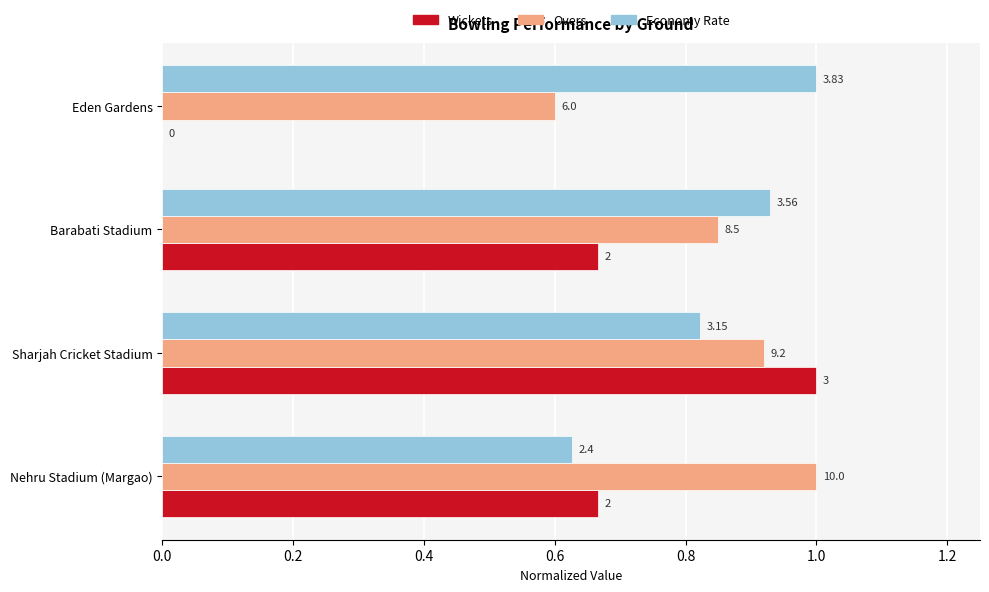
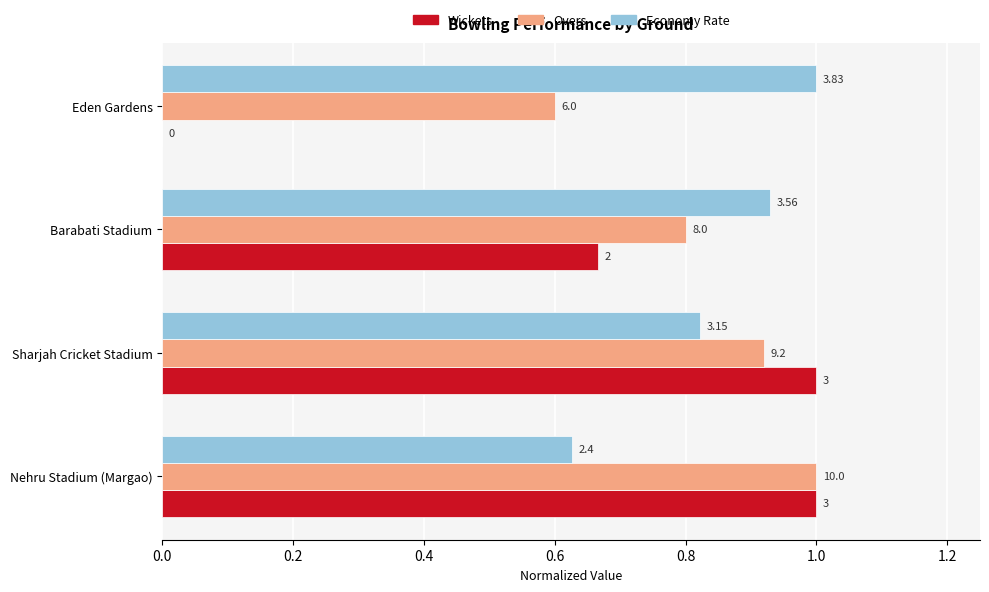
  {
    "Wickets": {
      "Eden Gardens": 0,
-     "Nehru Stadium (Margao)": 2
+     "Nehru Stadium (Margao)": 3
    },
    "Overs": {
-     "Barabati Stadium": 8.5
+     "Barabati Stadium": 8.0
    }
  }
